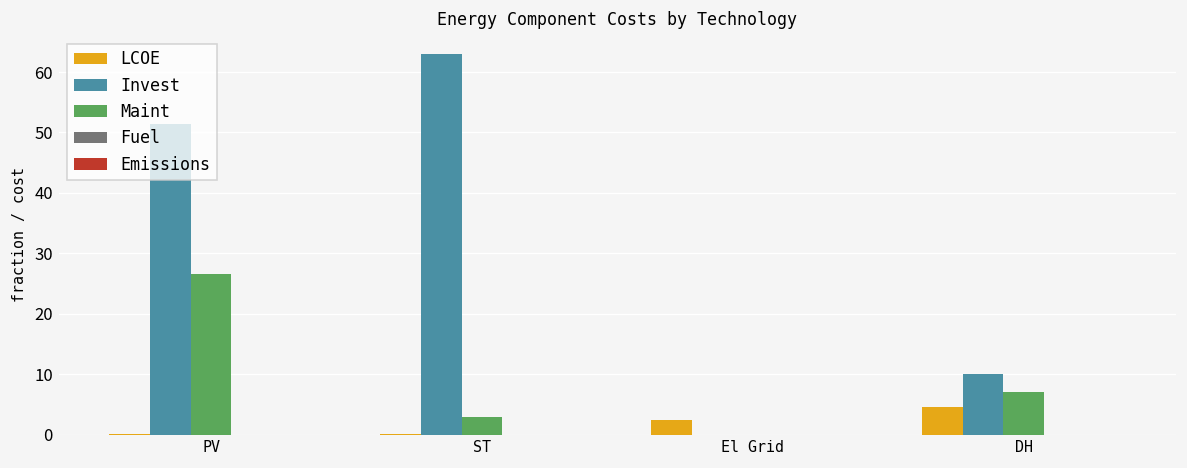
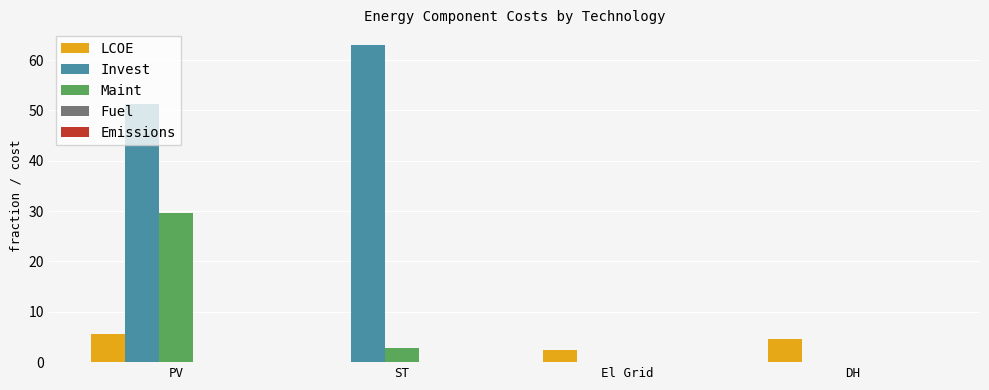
  {
    "LCOE": {
-     "PV": 0,
+     "PV": 6,
      "El Grid": 2,
      "DH": 5
    },
    "Invest": {
      "ST": 63,
      "El Grid": 0,
-     "DH": 10
+     "DH": 0
    },
    "Maint": {
-     "PV": 27,
+     "PV": 30,
      "ST": 3,
      "El Grid": 0,
-     "DH": 7
+     "DH": 0
    },
    "Fuel": {
      "PV": 0,
      "ST": 0,
      "El Grid": 0,
      "DH": 0
    },
    "Emissions": {
      "PV": 0,
      "ST": 0,
      "El Grid": 0,
      "DH": 0
    }
  }
